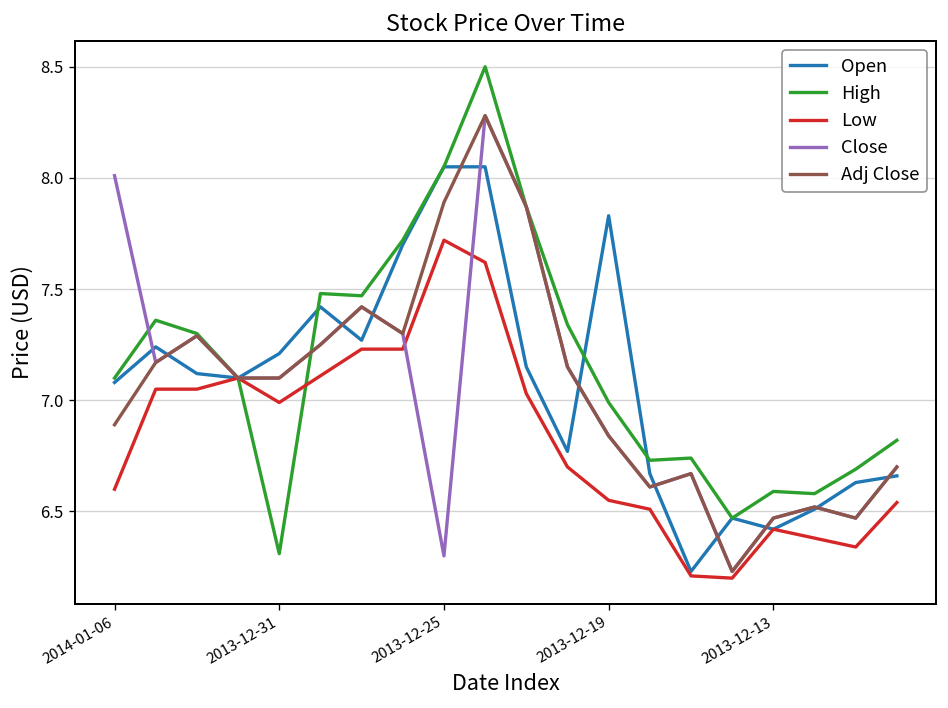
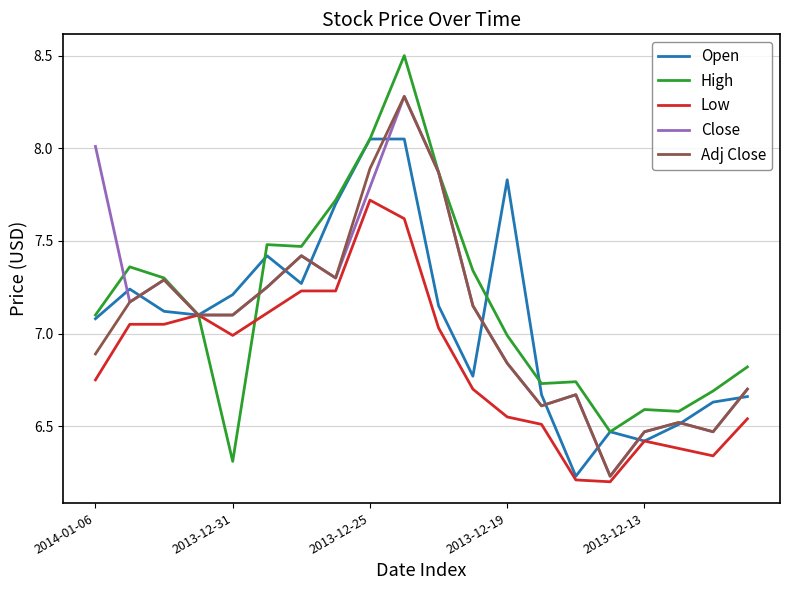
  {
    "Open": {
      "2014-01-06": 7.08,
      "2013-12-31": 7.21,
      "2013-12-19": 7.83
    },
    "High": {
      "2014-01-06": 7.10,
      "2013-12-31": 6.31,
      "2013-12-19": 6.99,
      "2013-12-13": 6.59
    },
    "Low": {
-     "2014-01-06": 6.60,
+     "2014-01-06": 6.75,
      "2013-12-31": 6.99,
      "2013-12-25": 7.72,
      "2013-12-19": 6.55
    },
    "Close": {
      "2014-01-06": 8.01,
-     "2013-12-25": 6.30
+     "2013-12-25": 7.79
    },
    "Adj Close": {
      "2014-01-06": 6.89,
      "2013-12-25": 7.89
    }
  }
